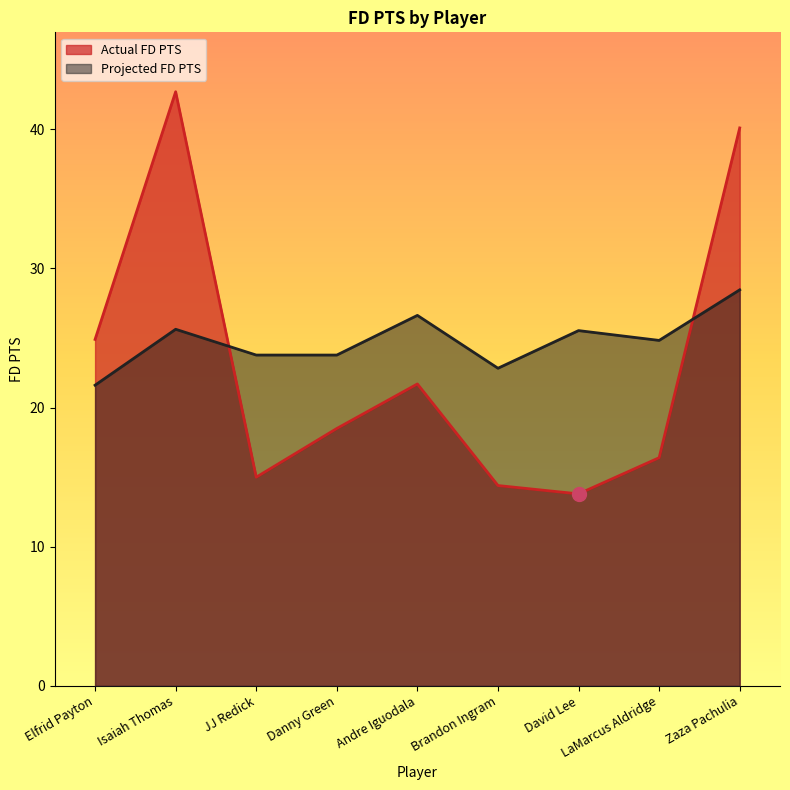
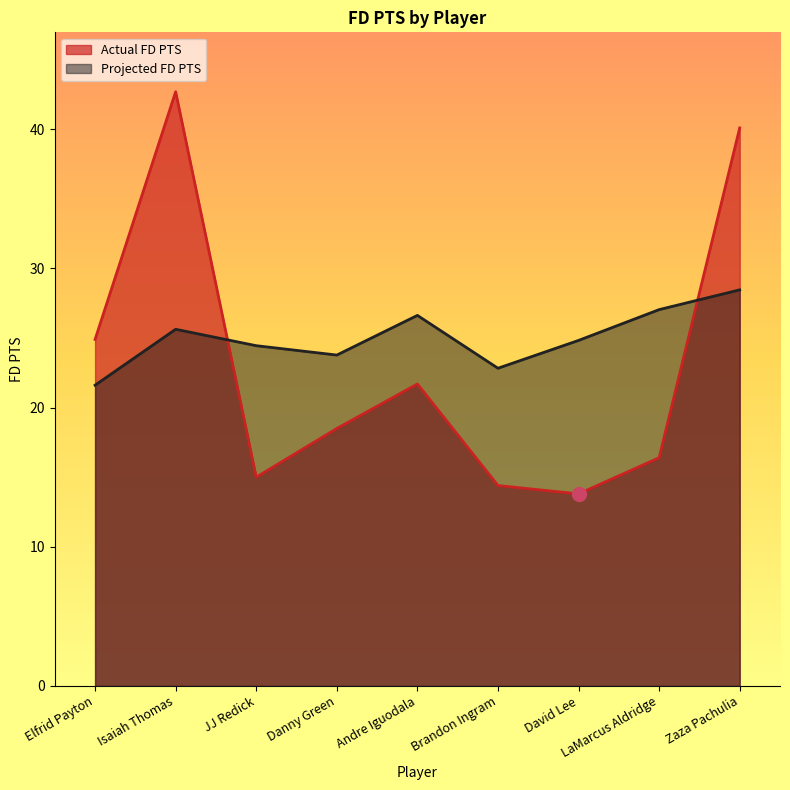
  {
    "Actual FD PTS": {
      "Elfrid Payton": 24.9,
      "Isaiah Thomas": 42.7,
      "JJ Redick": 15.0,
      "Danny Green": 18.5,
      "Andre Iguodala": 21.7,
      "Brandon Ingram": 14.4,
      "LaMarcus Aldridge": 16.4,
      "Zaza Pachulia": 40.1
    },
    "Projected FD PTS": {
      "Elfrid Payton": 21.6,
      "Isaiah Thomas": 25.6,
-     "JJ Redick": 23.8,
+     "JJ Redick": 24.5,
      "Danny Green": 23.8,
      "Andre Iguodala": 26.6,
      "Brandon Ingram": 22.8,
-     "David Lee": 25.5,
-     "LaMarcus Aldridge": 24.8,
+     "David Lee": 24.8,
+     "LaMarcus Aldridge": 27.0,
      "Zaza Pachulia": 28.5
    }
  }
